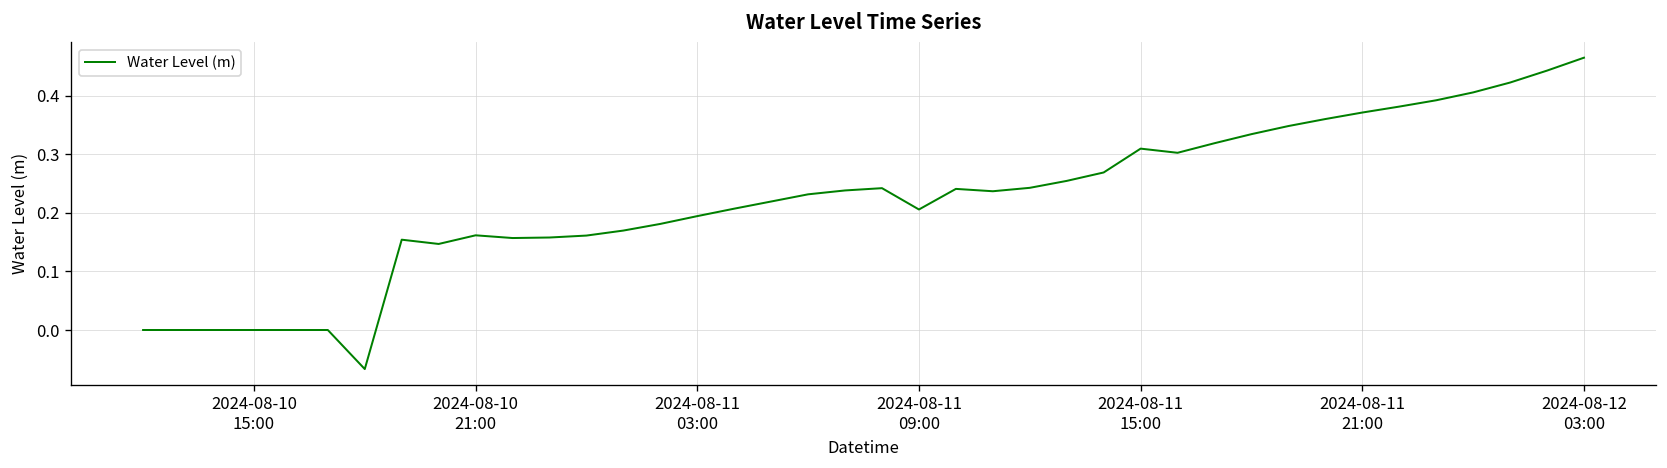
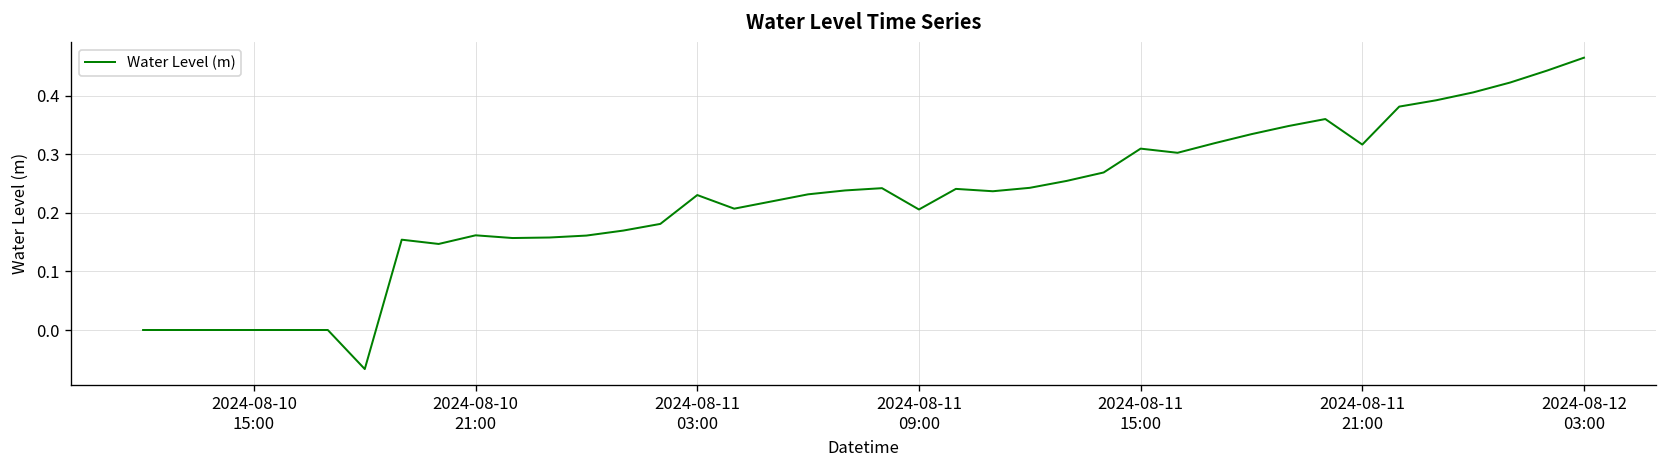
  {
    "2024-08-10 15:00": 0.00,
    "2024-08-10 21:00": 0.16,
-   "2024-08-11 03:00": 0.19,
+   "2024-08-11 03:00": 0.23,
    "2024-08-11 09:00": 0.21,
    "2024-08-11 15:00": 0.31,
-   "2024-08-11 21:00": 0.37,
+   "2024-08-11 21:00": 0.32,
    "2024-08-12 03:00": 0.46
  }
